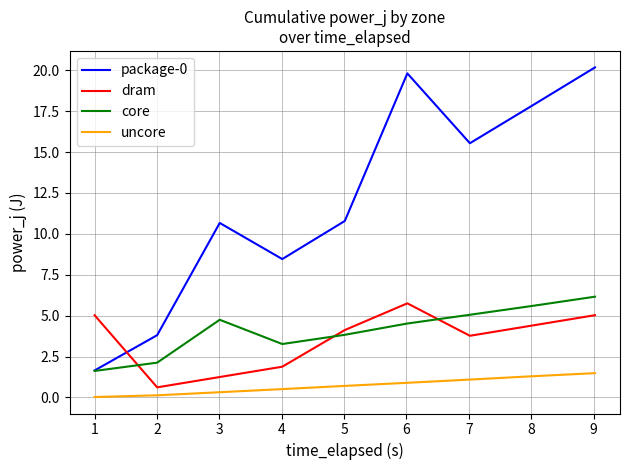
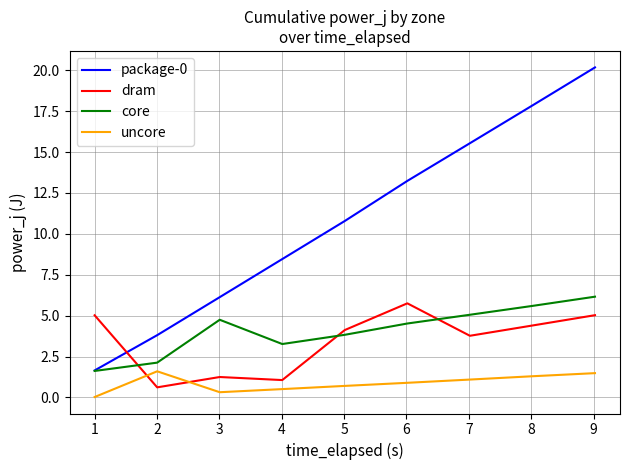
  {
    "package-0": {
      "2": 3.8,
-     "3": 10.7,
+     "3": 6.1,
      "4": 8.5,
      "5": 10.8,
-     "6": 19.8,
+     "6": 13.2,
      "7": 15.5
    },
    "dram": {
      "1": 5.0,
      "2": 0.6,
      "3": 1.3,
-     "4": 1.9,
+     "4": 1.1,
      "5": 4.1,
      "6": 5.8,
      "7": 3.8
    },
    "core": {
      "2": 2.1,
      "3": 4.7,
      "4": 3.3,
      "5": 3.8,
      "6": 4.5,
      "7": 5.1
    },
    "uncore": {
      "1": 0.0,
-     "2": 0.1,
+     "2": 1.6,
      "3": 0.3,
      "4": 0.5,
      "5": 0.7,
      "6": 0.9,
      "7": 1.1
    }
  }
